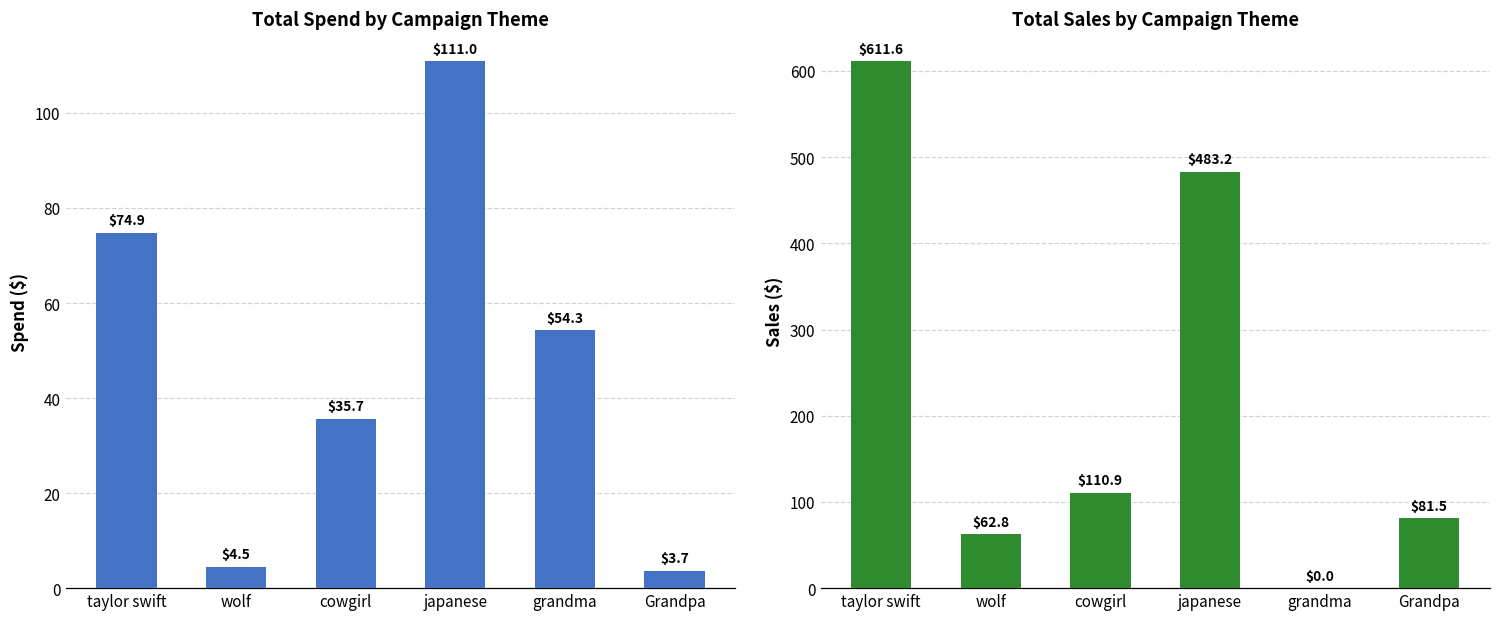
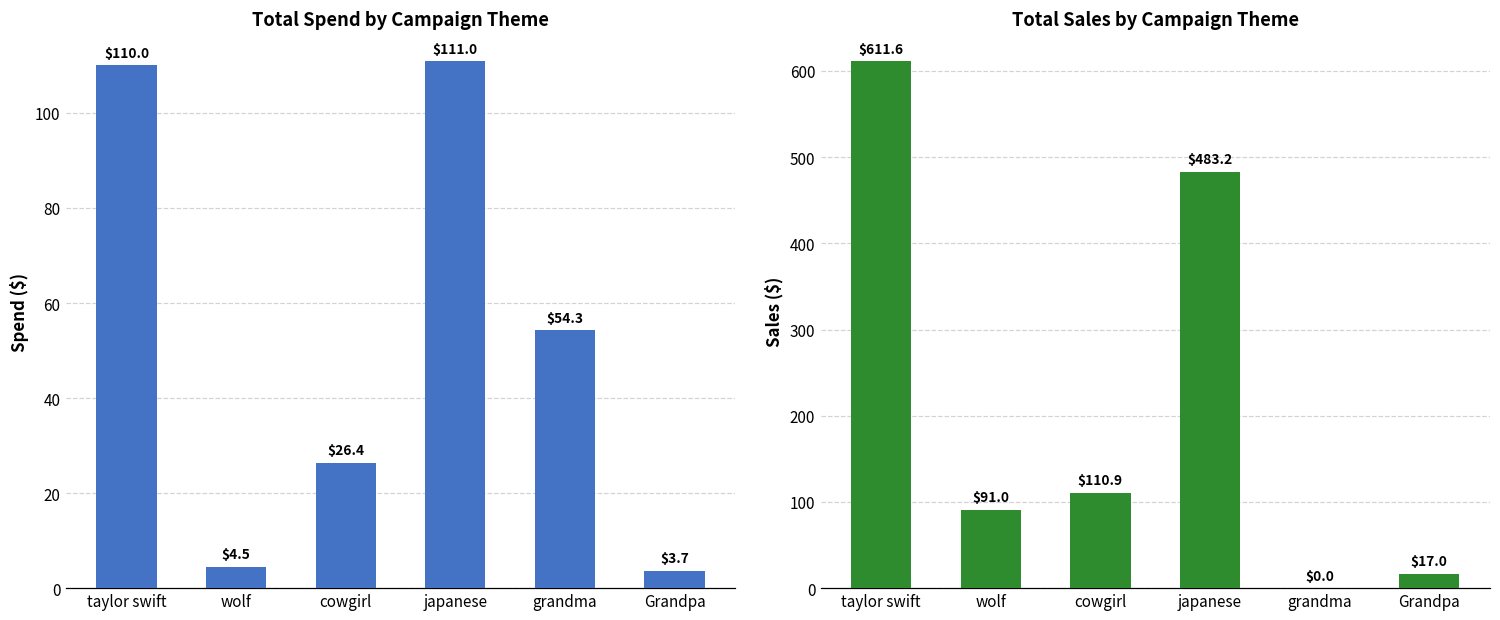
  {
    "Total Spend by Campaign Theme": {
-     "taylor swift": "$74.9",
+     "taylor swift": "$110.0",
      "wolf": "$4.5",
-     "cowgirl": "$35.7",
+     "cowgirl": "$26.4",
      "japanese": "$111.0",
      "grandma": "$54.3",
      "Grandpa": "$3.7"
    },
    "Total Sales by Campaign Theme": {
      "taylor swift": "$611.6",
-     "wolf": "$62.8",
+     "wolf": "$91.0",
      "cowgirl": "$110.9",
      "japanese": "$483.2",
      "grandma": "$0.0",
-     "Grandpa": "$81.5"
+     "Grandpa": "$17.0"
    }
  }
